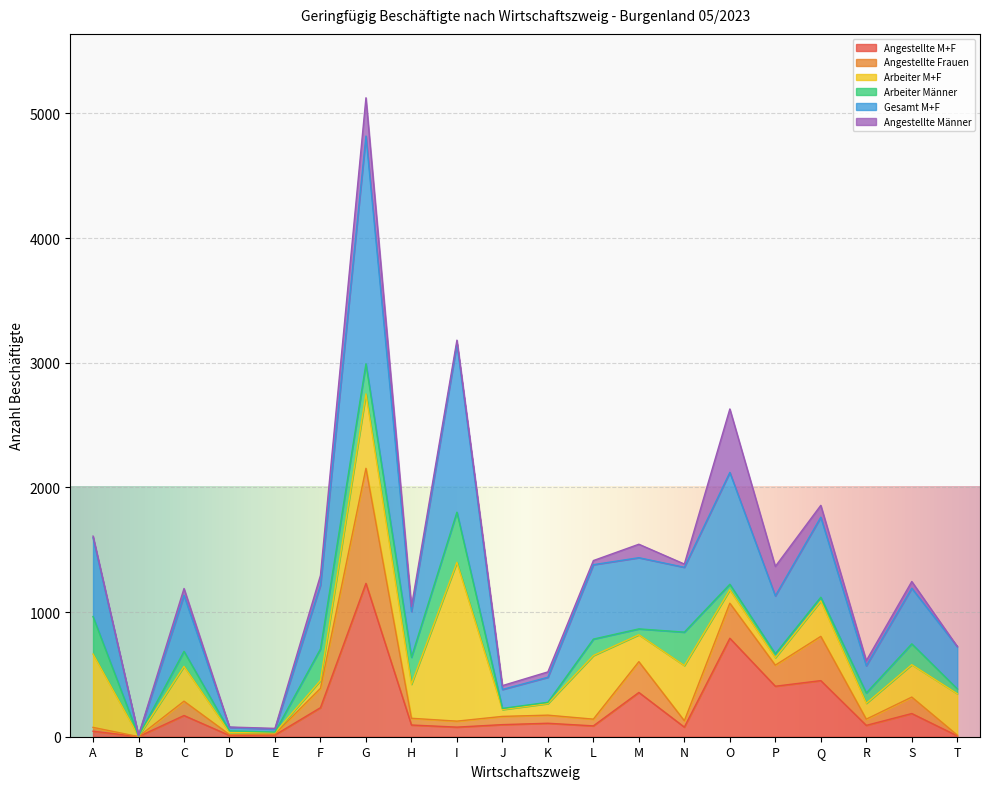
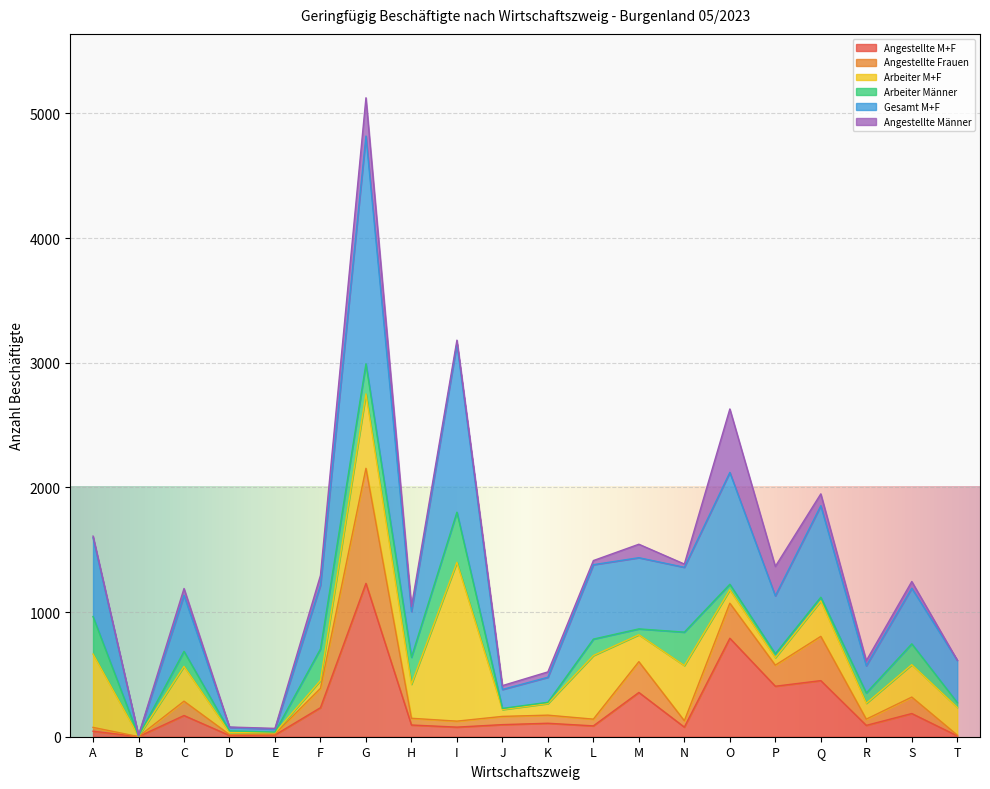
  {
    "Arbeiter M+F": {
      "A": 590,
      "C": 280,
      "F": 60,
      "G": 600,
      "H": 270,
      "I": 1270,
      "L": 510,
      "M": 220,
      "N": 440,
      "O": 110,
      "P": 60,
      "Q": 280,
      "R": 130,
      "S": 260,
-     "T": 330
+     "T": 220
    },
    "Arbeiter Männer": {
      "A": 300,
      "C": 120,
      "F": 250,
      "G": 240,
      "H": 220,
      "I": 400,
      "L": 130,
      "M": 50,
      "N": 270,
      "O": 50,
      "P": 30,
      "Q": 30,
      "R": 80,
      "S": 170,
      "T": 40
    },
    "Gesamt M+F": {
      "C": 450,
      "F": 510,
      "G": 1830,
      "H": 370,
      "I": 1350,
      "J": 150,
      "K": 200,
      "L": 600,
      "M": 570,
      "N": 520,
      "O": 900,
      "P": 470,
-     "Q": 640,
+     "Q": 730,
      "R": 220,
      "S": 450
    },
    "Angestellte Männer": {
      "C": 60,
      "F": 80,
      "G": 310,
      "H": 40,
      "I": 30,
      "J": 30,
      "K": 40,
      "L": 30,
      "M": 110,
      "N": 30,
      "O": 510,
      "P": 240,
      "Q": 100,
      "R": 40,
      "S": 50
    }
  }
